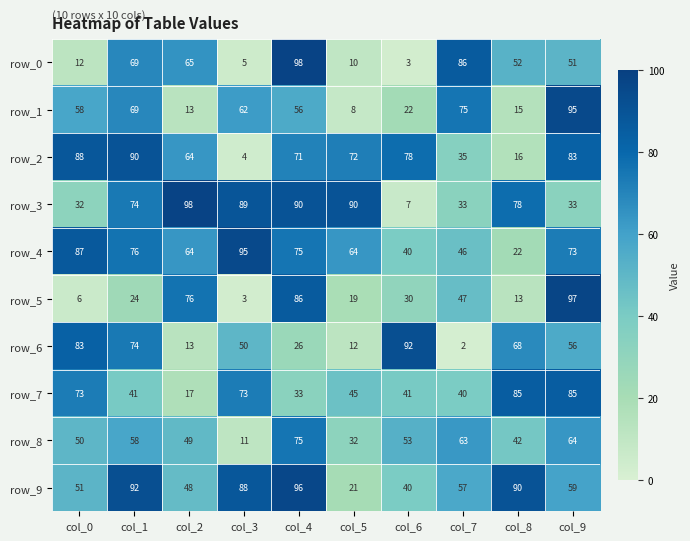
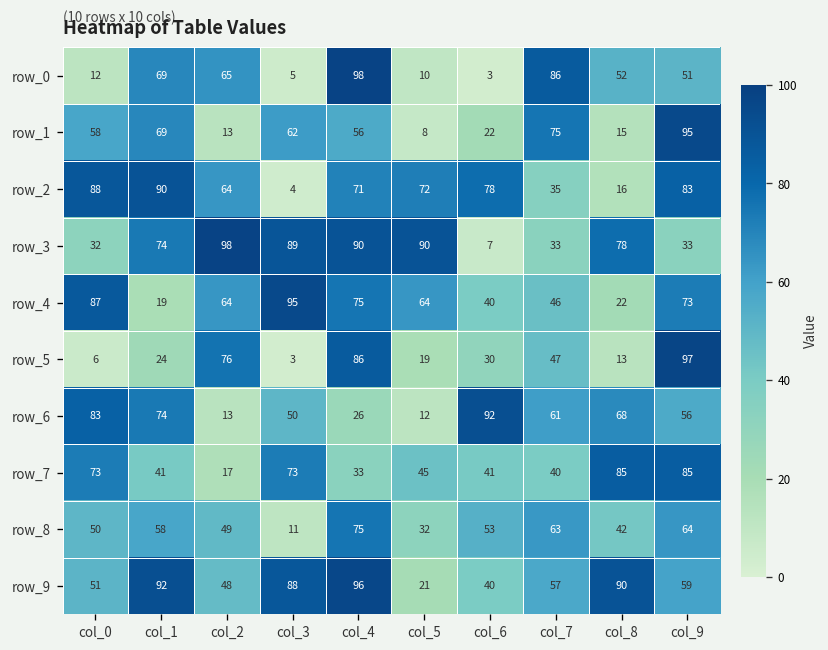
  {
    "row_0": {
      "col_0": 12,
      "col_1": 69,
      "col_2": 65,
      "col_3": 5,
      "col_4": 98,
      "col_5": 10,
      "col_6": 3,
      "col_7": 86,
      "col_8": 52,
      "col_9": 51
    },
    "row_1": {
      "col_0": 58,
      "col_1": 69,
      "col_2": 13,
      "col_3": 62,
      "col_4": 56,
      "col_5": 8,
      "col_6": 22,
      "col_7": 75,
      "col_8": 15,
      "col_9": 95
    },
    "row_2": {
      "col_0": 88,
      "col_1": 90,
      "col_2": 64,
      "col_3": 4,
      "col_4": 71,
      "col_5": 72,
      "col_6": 78,
      "col_7": 35,
      "col_8": 16,
      "col_9": 83
    },
    "row_3": {
      "col_0": 32,
      "col_1": 74,
      "col_2": 98,
      "col_3": 89,
      "col_4": 90,
      "col_5": 90,
      "col_6": 7,
      "col_7": 33,
      "col_8": 78,
      "col_9": 33
    },
    "row_4": {
      "col_0": 87,
-     "col_1": 76,
+     "col_1": 19,
      "col_2": 64,
      "col_3": 95,
      "col_4": 75,
      "col_5": 64,
      "col_6": 40,
      "col_7": 46,
      "col_8": 22,
      "col_9": 73
    },
    "row_5": {
      "col_0": 6,
      "col_1": 24,
      "col_2": 76,
      "col_3": 3,
      "col_4": 86,
      "col_5": 19,
      "col_6": 30,
      "col_7": 47,
      "col_8": 13,
      "col_9": 97
    },
    "row_6": {
      "col_0": 83,
      "col_1": 74,
      "col_2": 13,
      "col_3": 50,
      "col_4": 26,
      "col_5": 12,
      "col_6": 92,
-     "col_7": 2,
+     "col_7": 61,
      "col_8": 68,
      "col_9": 56
    },
    "row_7": {
      "col_0": 73,
      "col_1": 41,
      "col_2": 17,
      "col_3": 73,
      "col_4": 33,
      "col_5": 45,
      "col_6": 41,
      "col_7": 40,
      "col_8": 85,
      "col_9": 85
    },
    "row_8": {
      "col_0": 50,
      "col_1": 58,
      "col_2": 49,
      "col_3": 11,
      "col_4": 75,
      "col_5": 32,
      "col_6": 53,
      "col_7": 63,
      "col_8": 42,
      "col_9": 64
    },
    "row_9": {
      "col_0": 51,
      "col_1": 92,
      "col_2": 48,
      "col_3": 88,
      "col_4": 96,
      "col_5": 21,
      "col_6": 40,
      "col_7": 57,
      "col_8": 90,
      "col_9": 59
    }
  }
